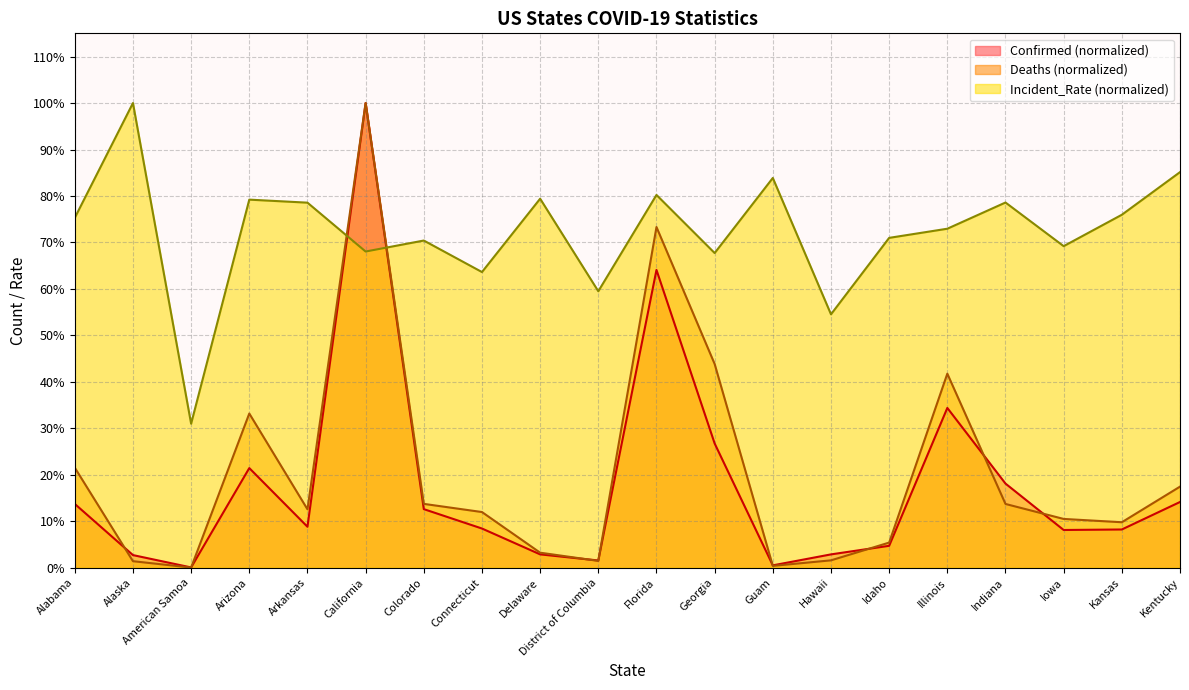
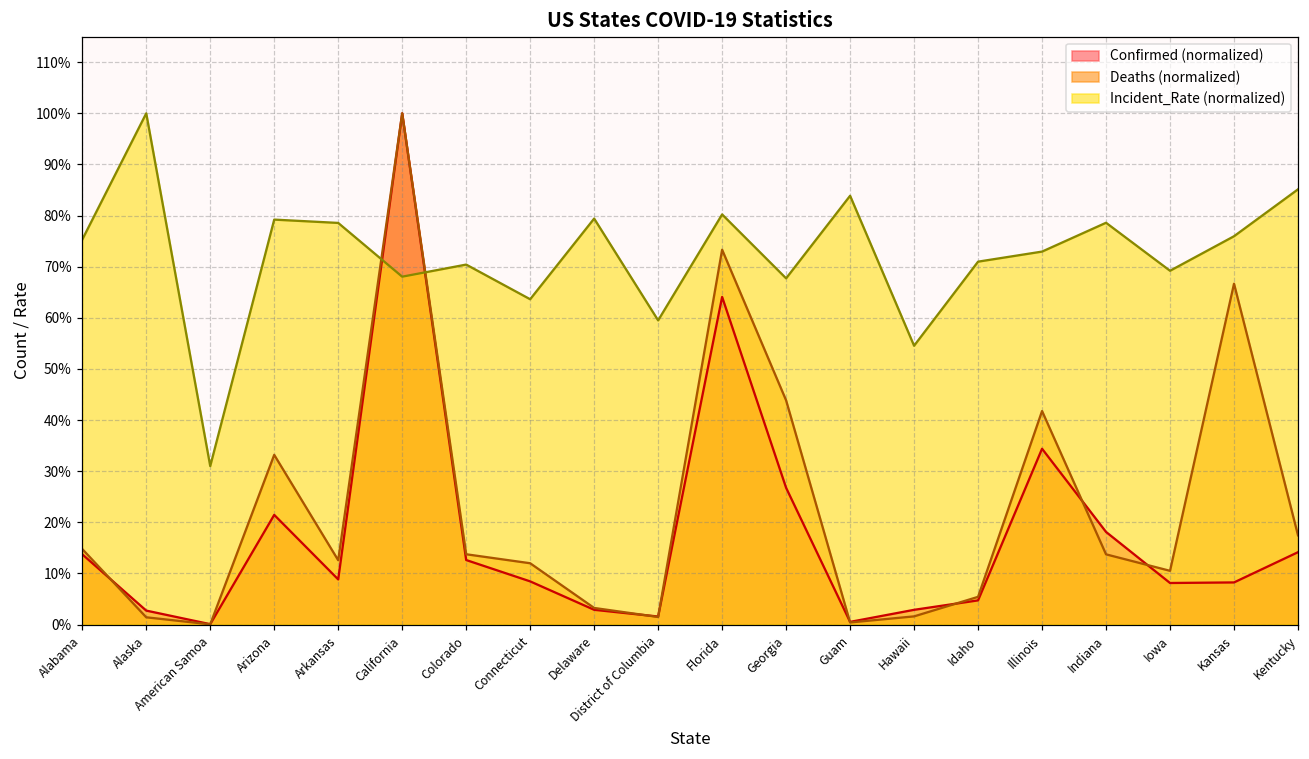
  {
    "Confirmed (normalized)": {
      "Alabama": "14%",
      "Alaska": "3%",
      "Arizona": "21%",
      "Arkansas": "9%",
      "Colorado": "13%",
      "Connecticut": "8%",
      "Florida": "64%",
      "Georgia": "27%",
      "Hawaii": "3%",
      "Idaho": "5%",
      "Illinois": "34%",
      "Indiana": "18%",
      "Iowa": "8%",
      "Kansas": "8%",
      "Kentucky": "14%"
    },
    "Deaths (normalized)": {
-     "Alabama": "22%",
+     "Alabama": "15%",
      "Alaska": "1%",
      "Arizona": "33%",
      "Arkansas": "13%",
      "Colorado": "14%",
      "Connecticut": "12%",
      "Florida": "73%",
      "Georgia": "44%",
      "Hawaii": "2%",
      "Idaho": "5%",
      "Illinois": "42%",
      "Indiana": "14%",
      "Iowa": "11%",
-     "Kansas": "10%",
+     "Kansas": "67%",
      "Kentucky": "17%"
    },
    "Incident_Rate (normalized)": {
      "Alabama": "75%",
      "Alaska": "100%",
      "American Samoa": "31%",
      "Arizona": "79%",
      "Arkansas": "79%",
      "California": "68%",
      "Colorado": "70%",
      "Connecticut": "64%",
      "Delaware": "79%",
      "District of Columbia": "59%",
      "Florida": "80%",
      "Georgia": "68%",
      "Guam": "84%",
      "Hawaii": "55%",
      "Idaho": "71%",
      "Illinois": "73%",
      "Indiana": "79%",
      "Iowa": "69%",
      "Kansas": "76%",
      "Kentucky": "85%"
    }
  }
